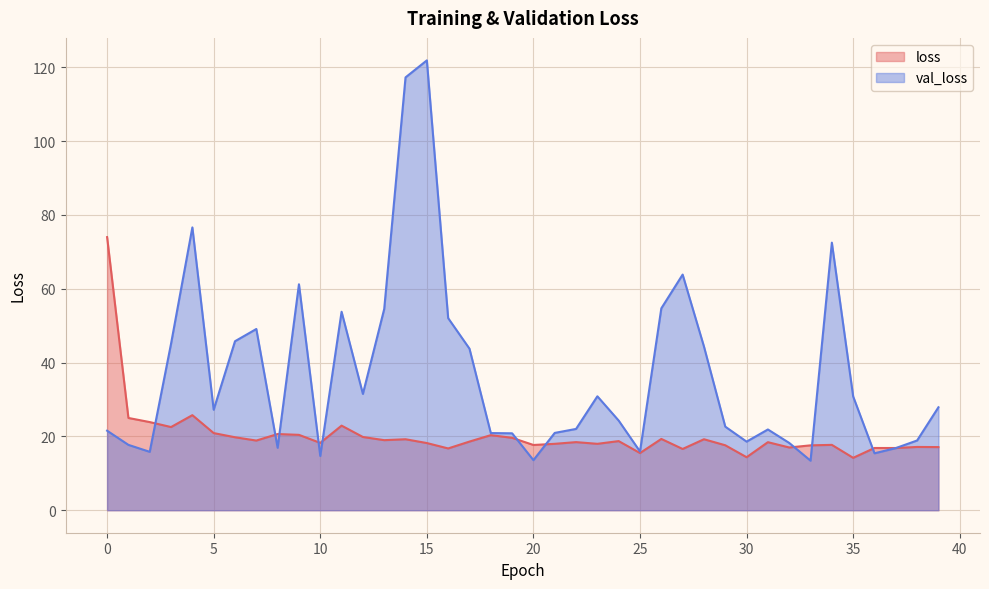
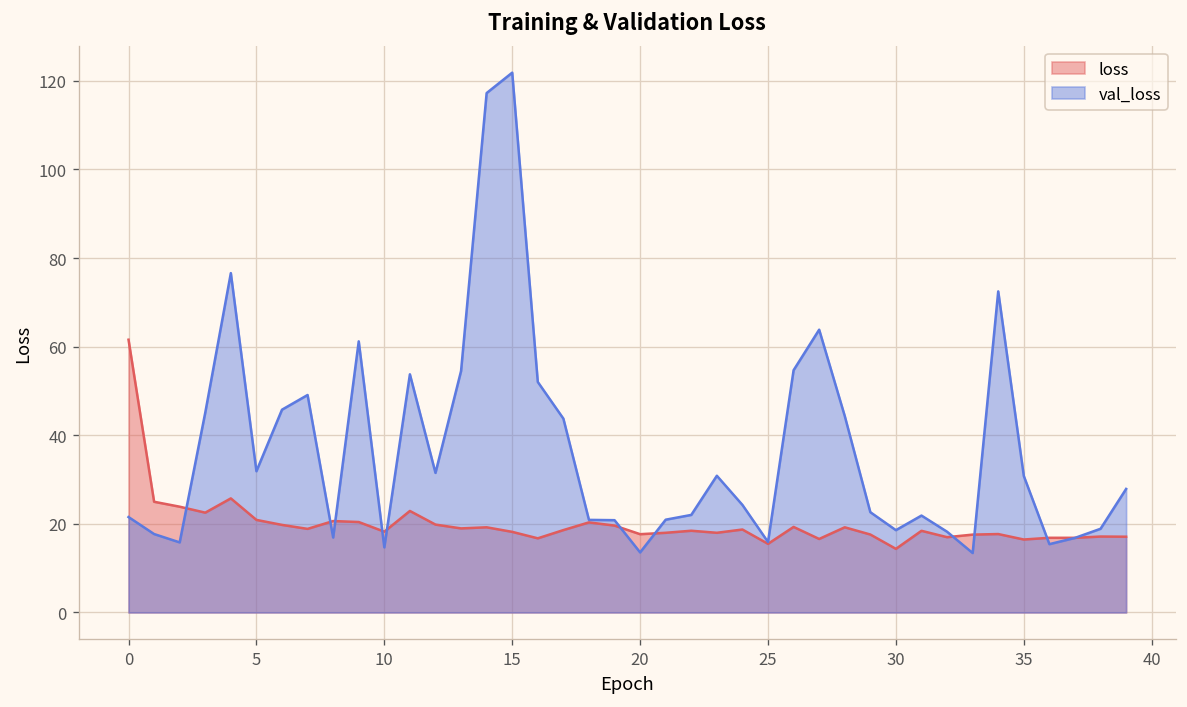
  {
    "loss": {
-     "0": 74,
+     "0": 62,
      "5": 21,
      "10": 18,
      "15": 18,
      "20": 18,
      "30": 14,
-     "35": 14
+     "35": 16
    },
    "val_loss": {
      "0": 22,
-     "5": 27,
+     "5": 32,
      "10": 15,
      "15": 122,
      "20": 14,
      "30": 19,
      "35": 31
    }
  }
